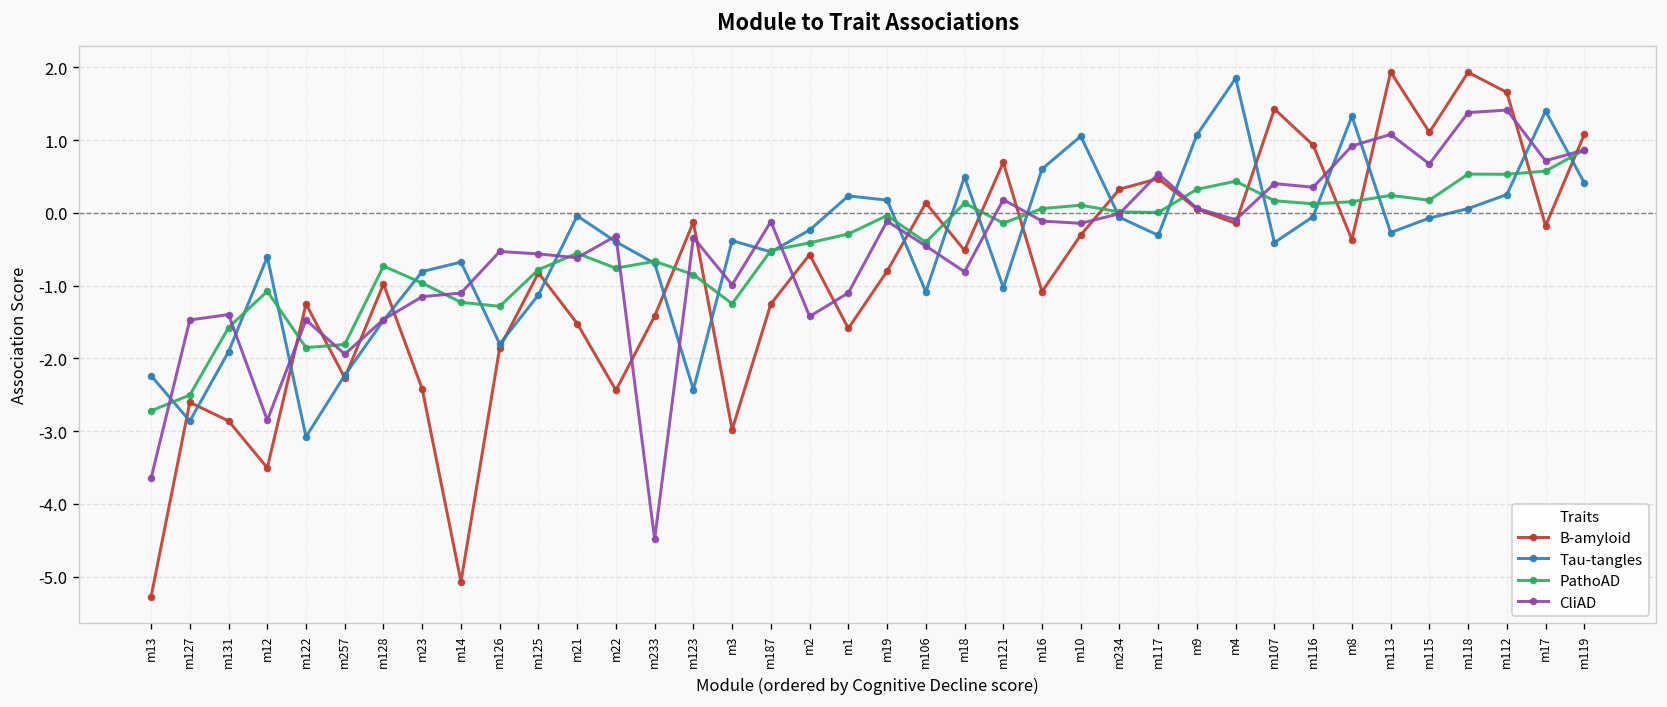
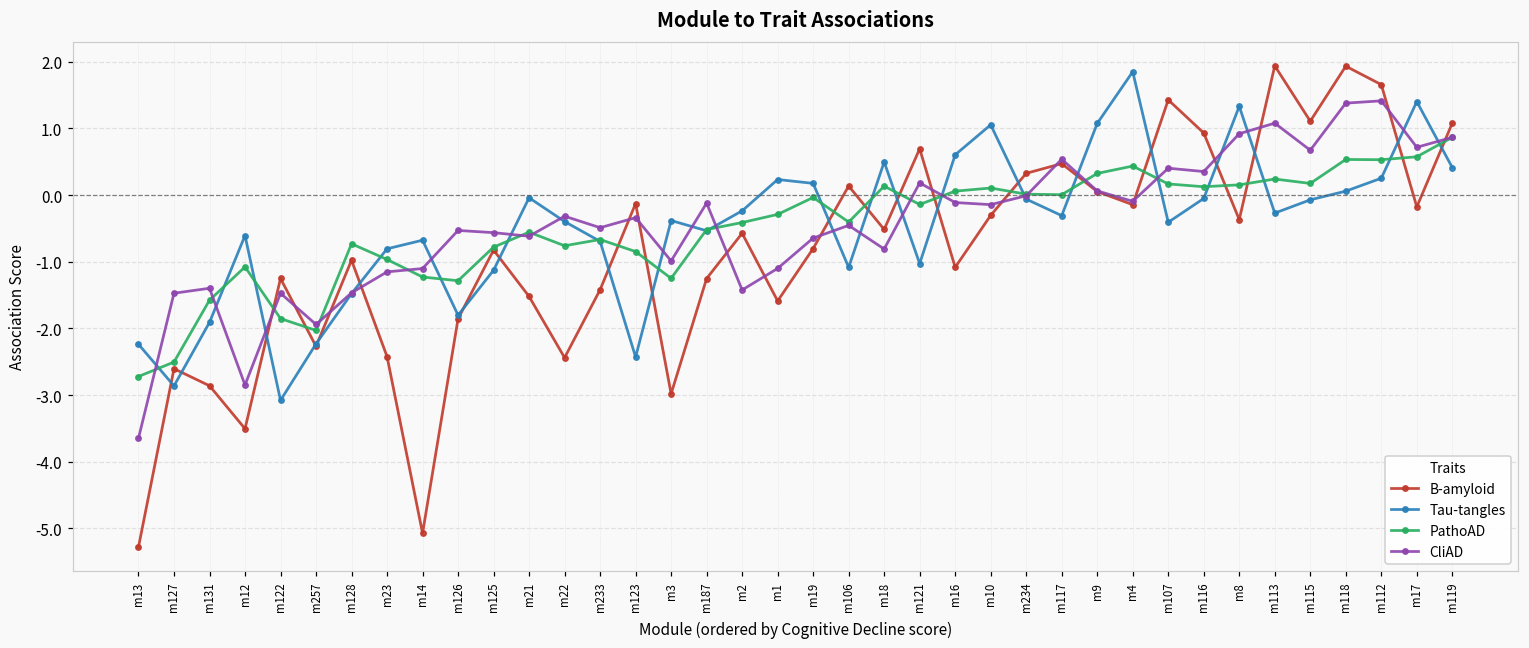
  {
    "B-amyloid": {
      "m13": -5.3,
      "m127": -2.6,
      "m131": -2.9,
      "m12": -3.5,
      "m122": -1.3,
      "m128": -1.0,
      "m23": -2.4,
      "m14": -5.1,
      "m126": -1.9,
      "m125": -0.8,
      "m21": -1.5,
      "m22": -2.4,
      "m233": -1.4,
      "m123": -0.1,
      "m3": -3.0,
      "m187": -1.3,
      "m2": -0.6,
      "m1": -1.6,
      "m19": -0.8,
      "m106": 0.1,
      "m18": -0.5,
      "m121": 0.7,
      "m16": -1.1,
      "m10": -0.3,
      "m234": 0.3,
      "m117": 0.5,
      "m4": -0.1,
      "m107": 1.4,
      "m116": 0.9,
      "m8": -0.4,
      "m113": 1.9,
      "m115": 1.1,
      "m118": 1.9,
      "m112": 1.7,
      "m17": -0.2,
      "m119": 1.1
    },
    "Tau-tangles": {
      "m13": -2.2,
      "m127": -2.9,
      "m131": -1.9,
      "m12": -0.6,
      "m122": -3.1,
      "m23": -0.8,
      "m14": -0.7,
      "m126": -1.8,
      "m125": -1.1,
      "m21": 0.0,
      "m22": -0.4,
      "m123": -2.4,
      "m3": -0.4,
      "m2": -0.2,
      "m1": 0.2,
      "m19": 0.2,
      "m106": -1.1,
      "m18": 0.5,
      "m121": -1.0,
      "m16": 0.6,
      "m10": 1.1,
      "m234": -0.1,
      "m117": -0.3,
      "m9": 1.1,
      "m4": 1.9,
      "m107": -0.4,
      "m116": -0.1,
      "m8": 1.3,
      "m113": -0.3,
      "m115": -0.1,
      "m118": 0.1,
      "m112": 0.3,
      "m17": 1.4,
      "m119": 0.4
    },
    "PathoAD": {
      "m13": -2.7,
      "m127": -2.5,
      "m131": -1.6,
      "m12": -1.1,
      "m122": -1.9,
-     "m257": -1.8,
+     "m257": -2.0,
      "m128": -0.7,
      "m23": -1.0,
      "m14": -1.2,
      "m126": -1.3,
      "m125": -0.8,
      "m21": -0.6,
      "m22": -0.8,
      "m123": -0.8,
      "m3": -1.2,
      "m2": -0.4,
      "m1": -0.3,
      "m19": 0.0,
      "m106": -0.4,
      "m18": 0.1,
      "m121": -0.1,
      "m16": 0.1,
      "m10": 0.1,
      "m117": 0.0,
      "m9": 0.3,
      "m4": 0.4,
      "m107": 0.2,
      "m116": 0.1,
      "m8": 0.2,
      "m113": 0.2,
      "m115": 0.2,
      "m118": 0.5,
      "m112": 0.5,
      "m17": 0.6
    },
    "CliAD": {
      "m13": -3.6,
      "m127": -1.5,
      "m131": -1.4,
      "m12": -2.8,
      "m122": -1.5,
      "m257": -1.9,
      "m23": -1.2,
      "m14": -1.1,
      "m126": -0.5,
      "m125": -0.6,
      "m21": -0.6,
      "m22": -0.3,
-     "m233": -4.5,
+     "m233": -0.5,
      "m123": -0.3,
      "m3": -1.0,
      "m187": -0.1,
      "m2": -1.4,
      "m1": -1.1,
-     "m19": -0.1,
+     "m19": -0.6,
      "m106": -0.5,
      "m18": -0.8,
      "m121": 0.2,
      "m16": -0.1,
      "m10": -0.1,
      "m117": 0.5,
      "m4": -0.1,
      "m107": 0.4,
      "m116": 0.4,
      "m8": 0.9,
      "m113": 1.1,
      "m115": 0.7,
      "m118": 1.4,
      "m112": 1.4,
      "m17": 0.7
    }
  }
